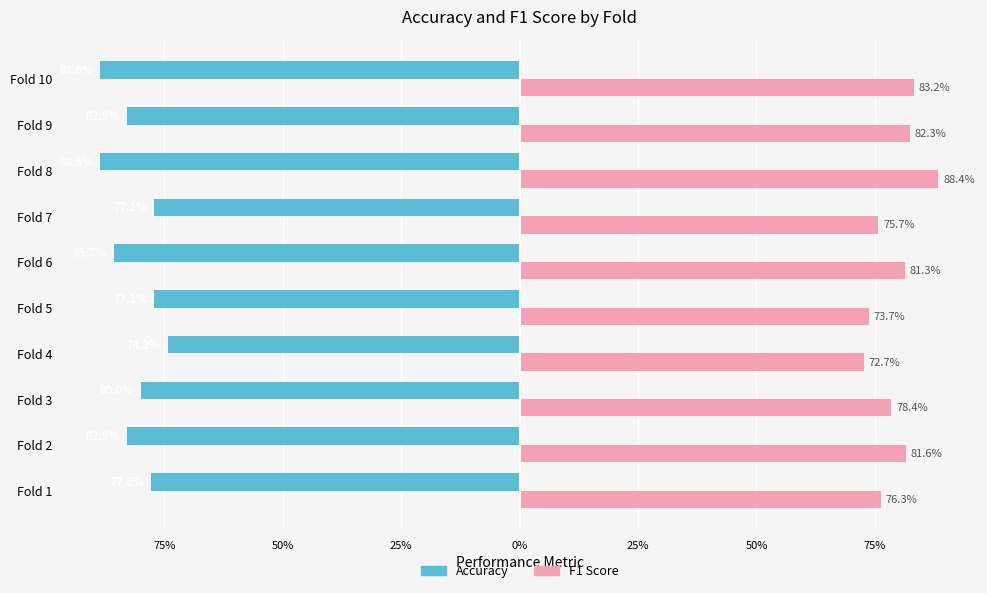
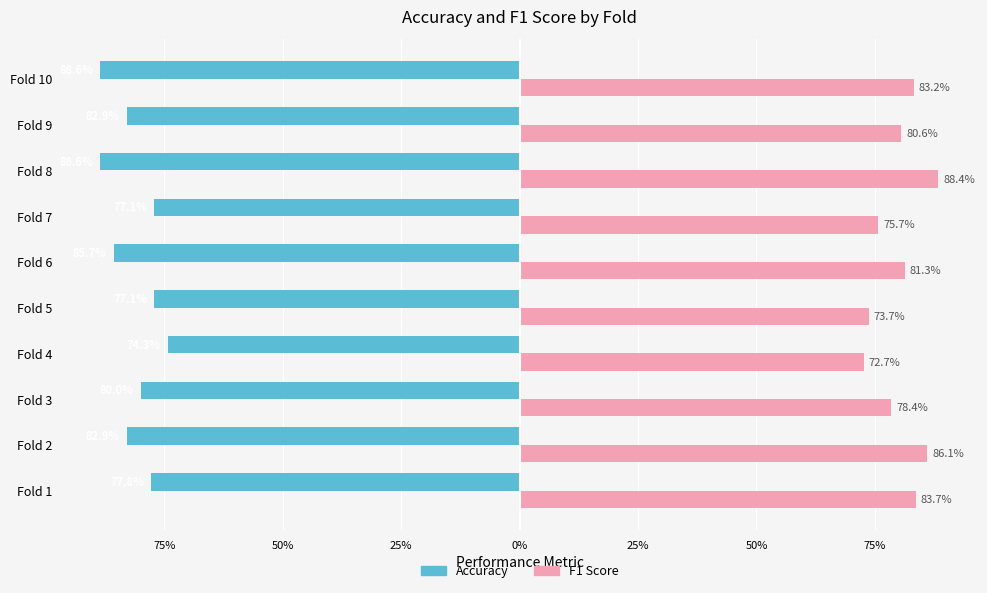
  {
    "F1 Score": {
      "Fold 10": "83.2%",
-     "Fold 9": "82.3%",
+     "Fold 9": "80.6%",
      "Fold 8": "88.4%",
      "Fold 7": "75.7%",
      "Fold 6": "81.3%",
      "Fold 5": "73.7%",
      "Fold 4": "72.7%",
      "Fold 3": "78.4%",
-     "Fold 2": "81.6%",
-     "Fold 1": "76.3%"
+     "Fold 2": "86.1%",
+     "Fold 1": "83.7%"
    }
  }
